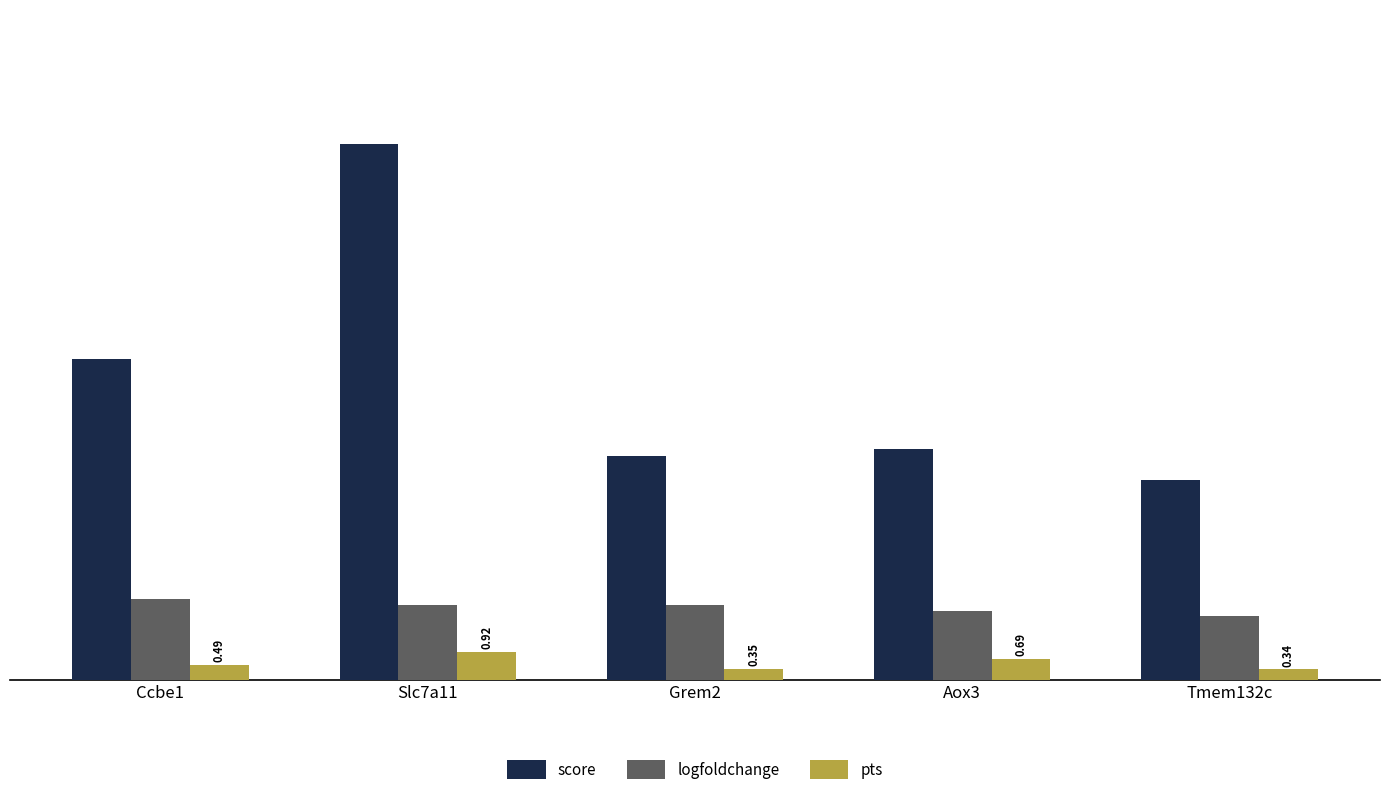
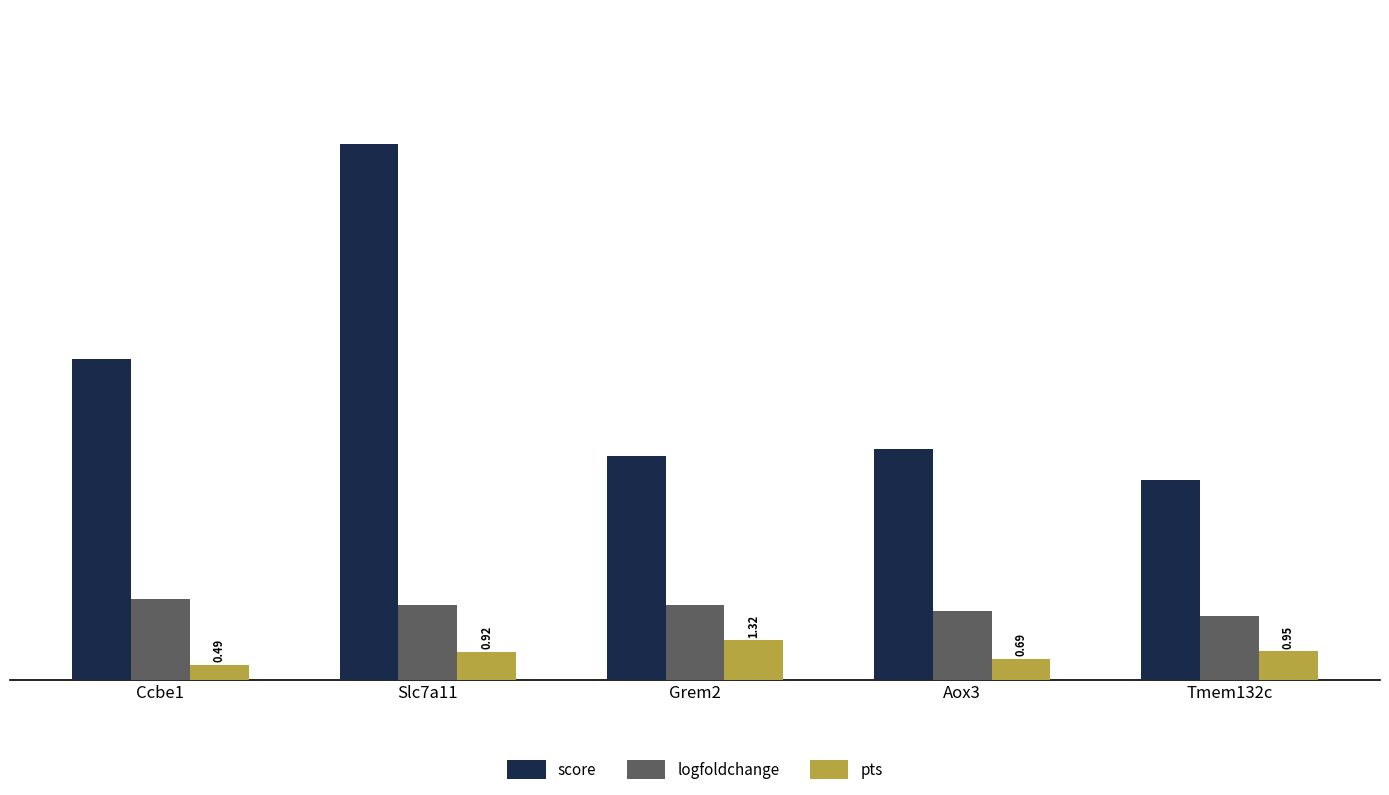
  {
    "pts": {
      "Ccbe1": 0.49,
      "Slc7a11": 0.92,
-     "Grem2": 0.35,
+     "Grem2": 1.32,
      "Aox3": 0.69,
-     "Tmem132c": 0.34
+     "Tmem132c": 0.95
    }
  }
